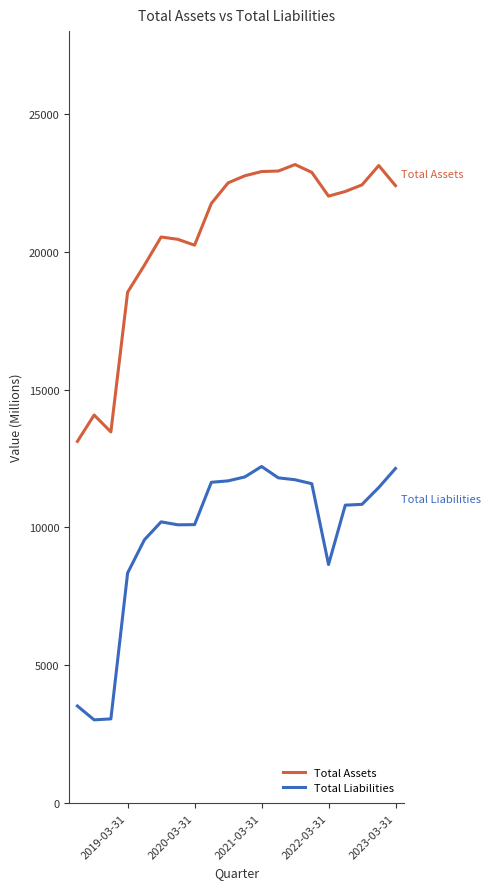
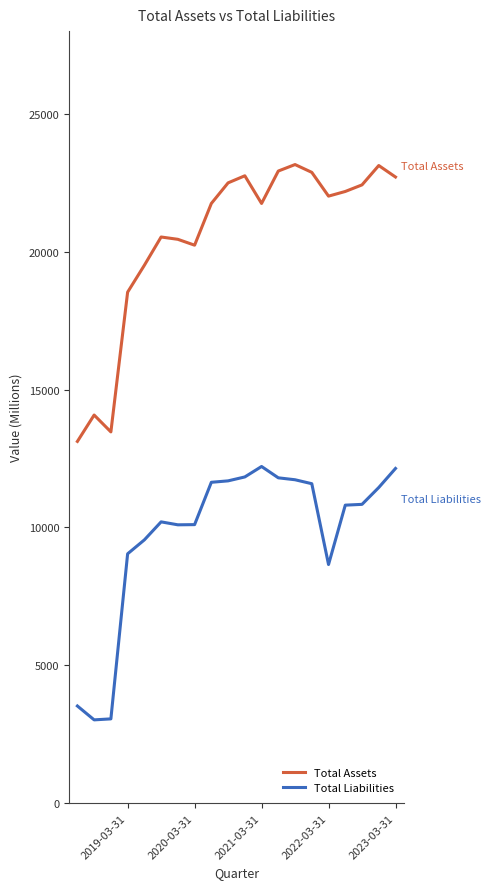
  {
    "Total Assets": {
      "2019-03-31": 18500,
      "2020-03-31": 20200,
-     "2021-03-31": 22900,
+     "2021-03-31": 21800,
      "2022-03-31": 22000,
-     "2023-03-31": 22400
+     "2023-03-31": 22700
    },
    "Total Liabilities": {
-     "2019-03-31": 8400,
+     "2019-03-31": 9000,
      "2020-03-31": 10100,
      "2021-03-31": 12200,
      "2022-03-31": 8700,
      "2023-03-31": 12100
    }
  }
